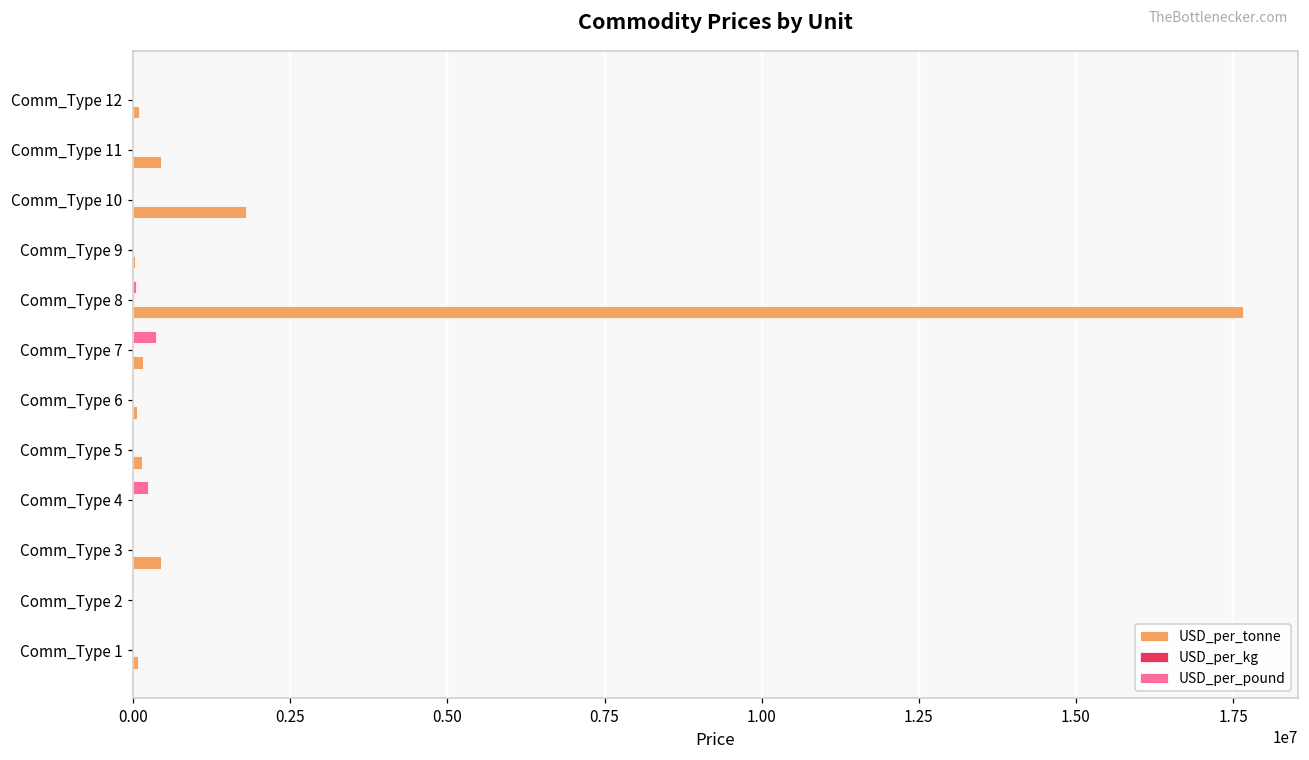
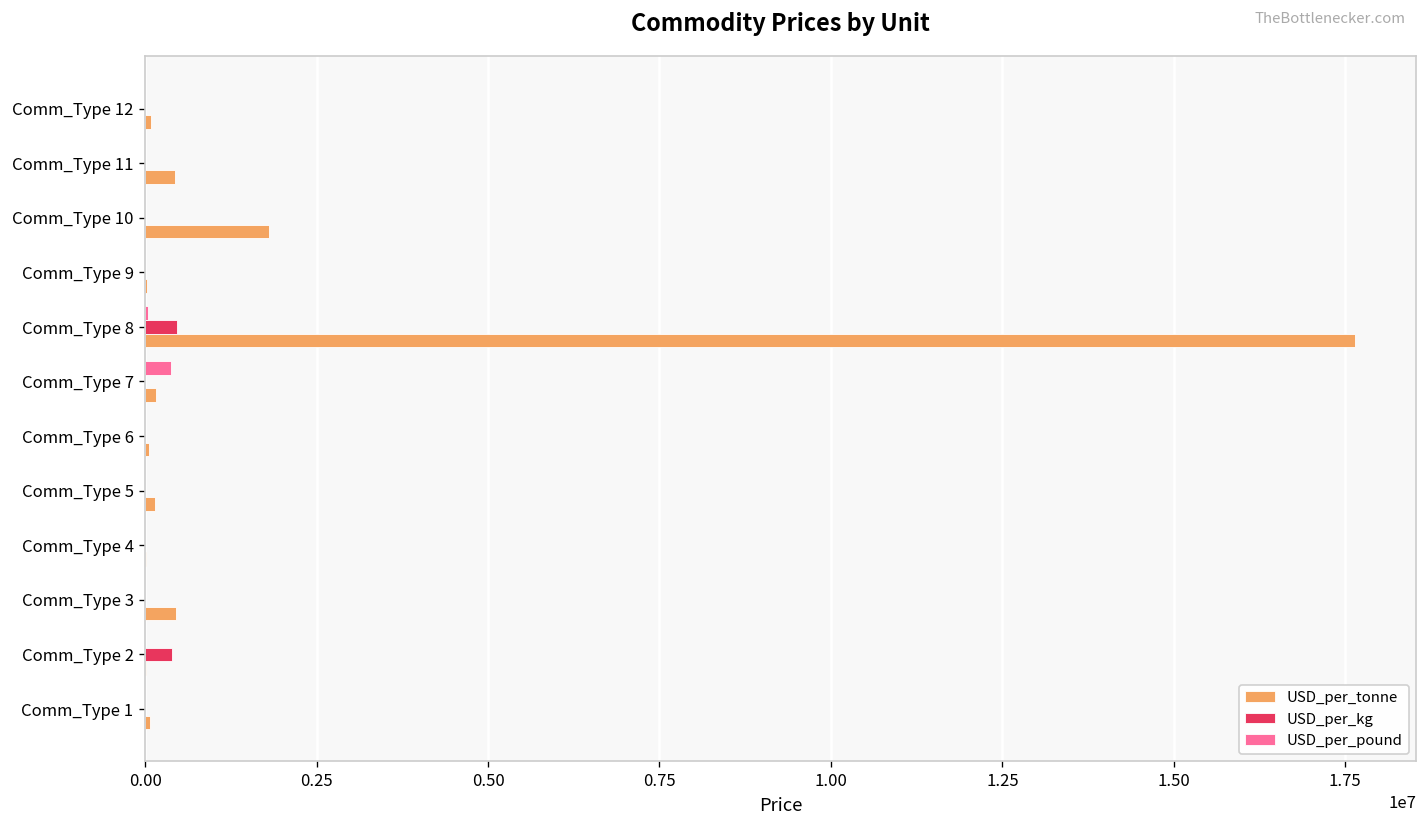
  {
    "USD_per_tonne": {
      "Comm_Type 12": 100000,
      "Comm_Type 11": 400000,
      "Comm_Type 10": 1800000,
      "Comm_Type 8": 17600000,
      "Comm_Type 7": 200000,
      "Comm_Type 6": 100000,
      "Comm_Type 5": 100000,
      "Comm_Type 3": 400000,
      "Comm_Type 1": 100000
    },
    "USD_per_kg": {
-     "Comm_Type 8": 0,
-     "Comm_Type 2": 0
+     "Comm_Type 8": 500000,
+     "Comm_Type 2": 400000
    },
    "USD_per_pound": {
      "Comm_Type 7": 400000,
-     "Comm_Type 4": 200000
+     "Comm_Type 4": 0
    }
  }
